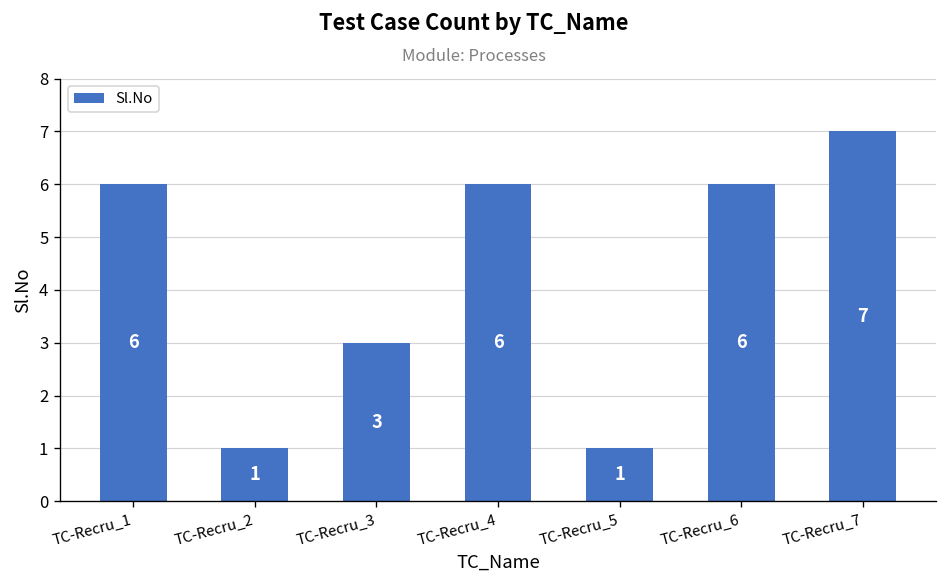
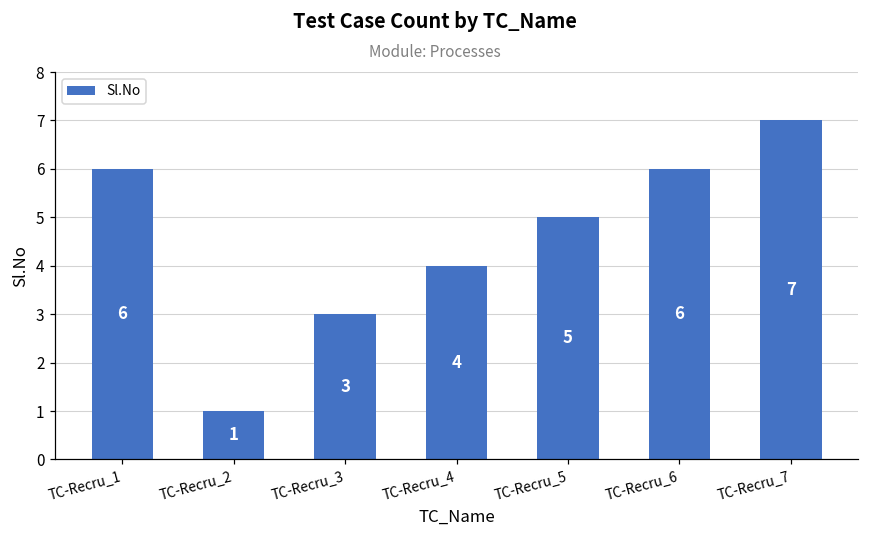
  {
    "TC-Recru_1": 6,
    "TC-Recru_2": 1,
    "TC-Recru_3": 3,
-   "TC-Recru_4": 6,
-   "TC-Recru_5": 1,
+   "TC-Recru_4": 4,
+   "TC-Recru_5": 5,
    "TC-Recru_6": 6,
    "TC-Recru_7": 7
  }
